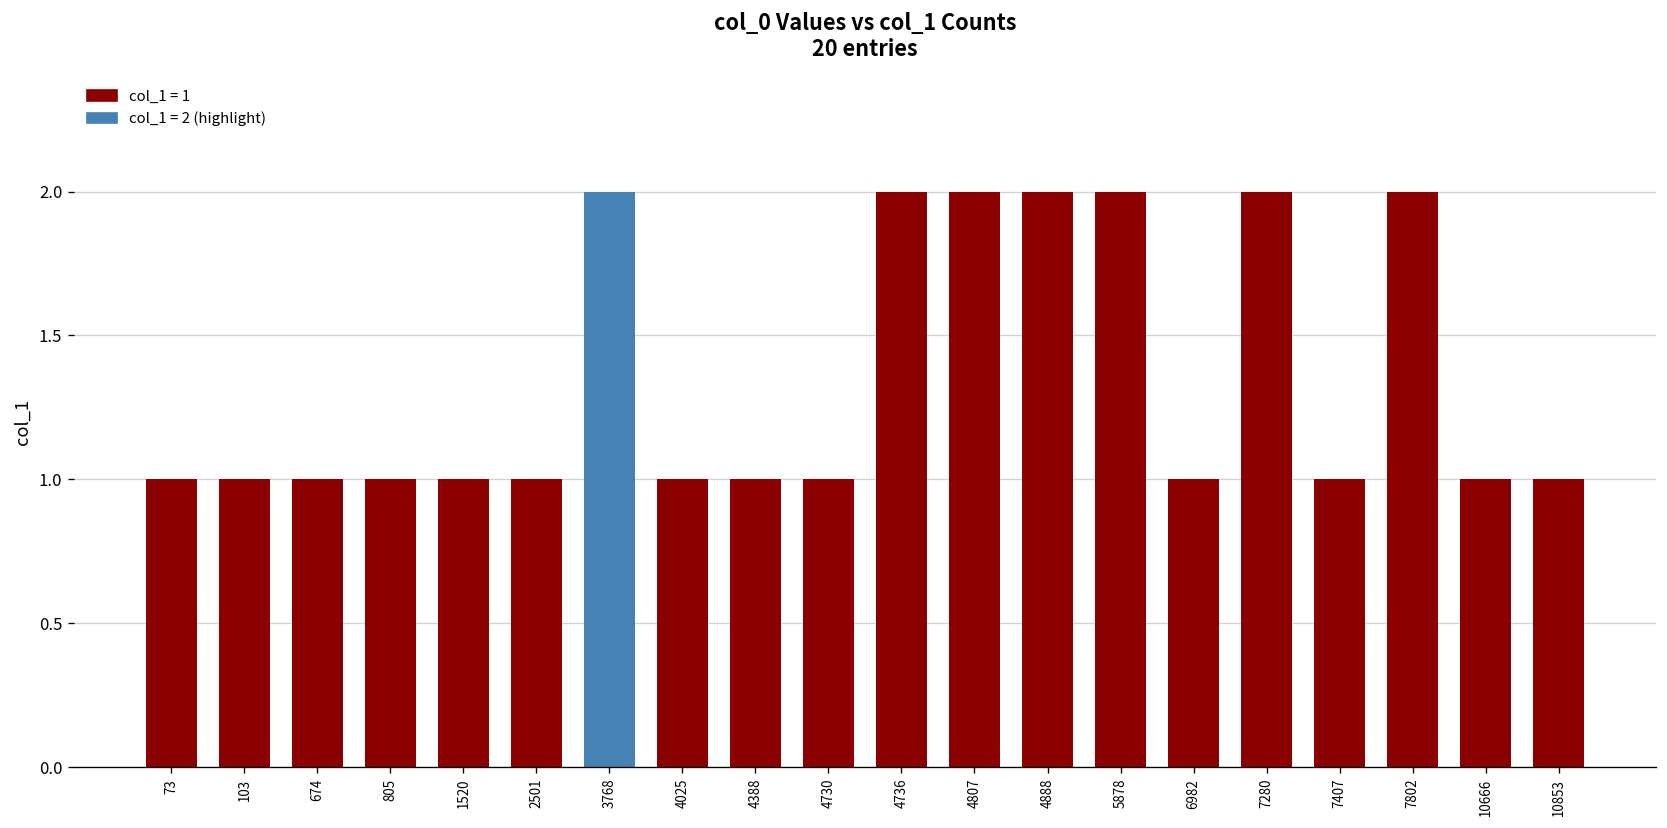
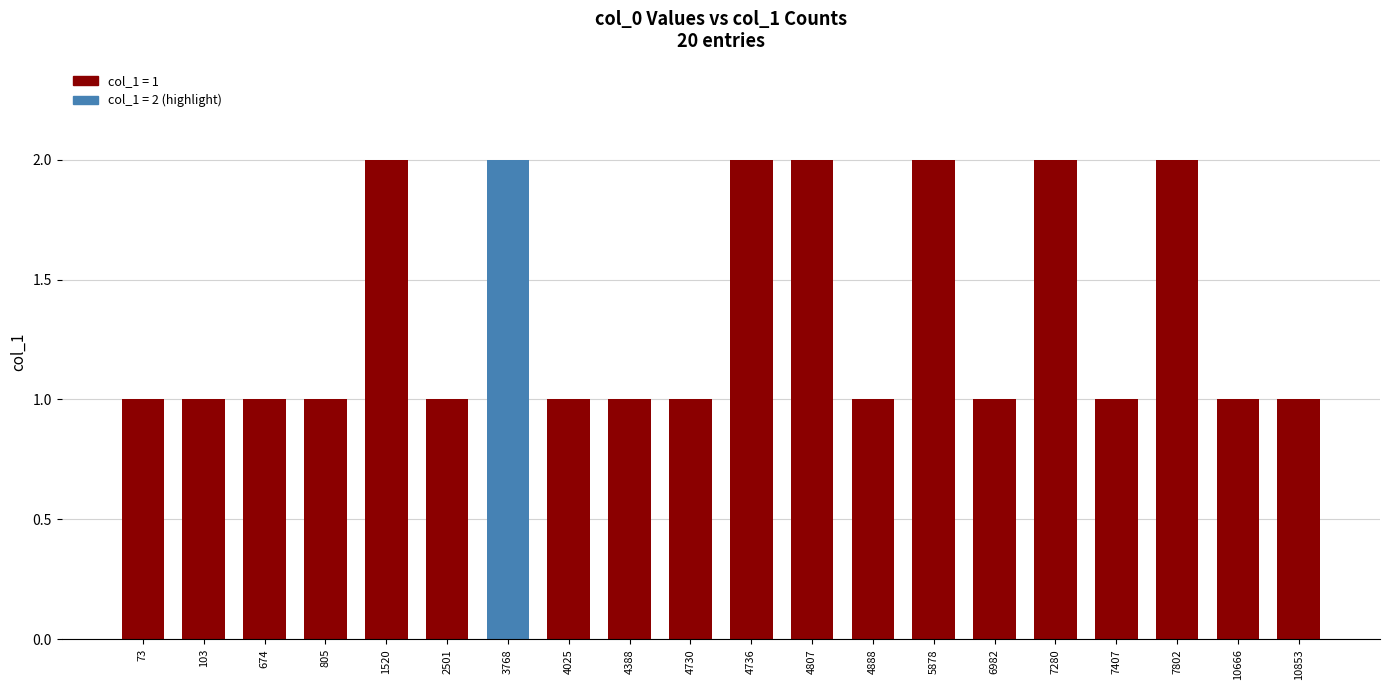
  {
    "73": 1,
    "103": 1,
    "674": 1,
    "805": 1,
-   "1520": 1,
+   "1520": 2,
    "2501": 1,
    "3768": 2,
    "4025": 1,
    "4388": 1,
    "4730": 1,
    "4736": 2,
    "4807": 2,
-   "4888": 2,
+   "4888": 1,
    "5878": 2,
    "6982": 1,
    "7280": 2,
    "7407": 1,
    "7802": 2,
    "10666": 1,
    "10853": 1
  }
